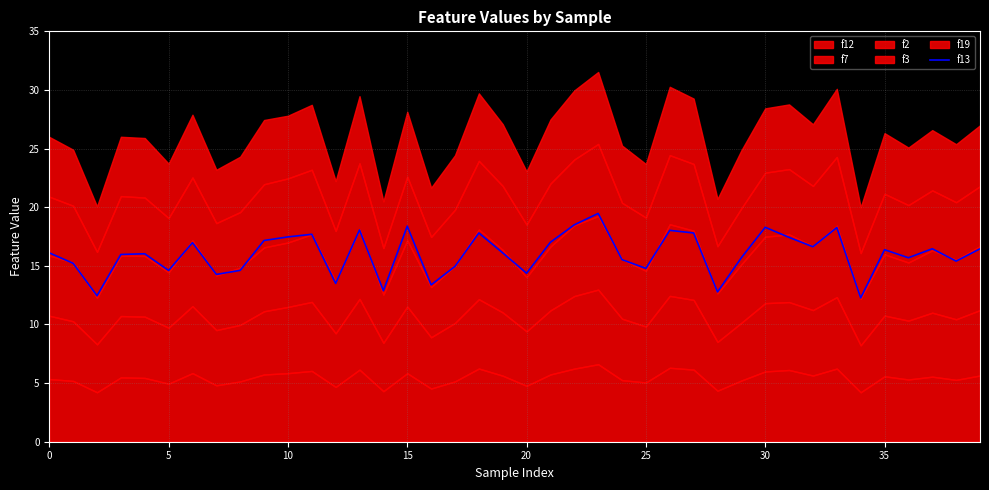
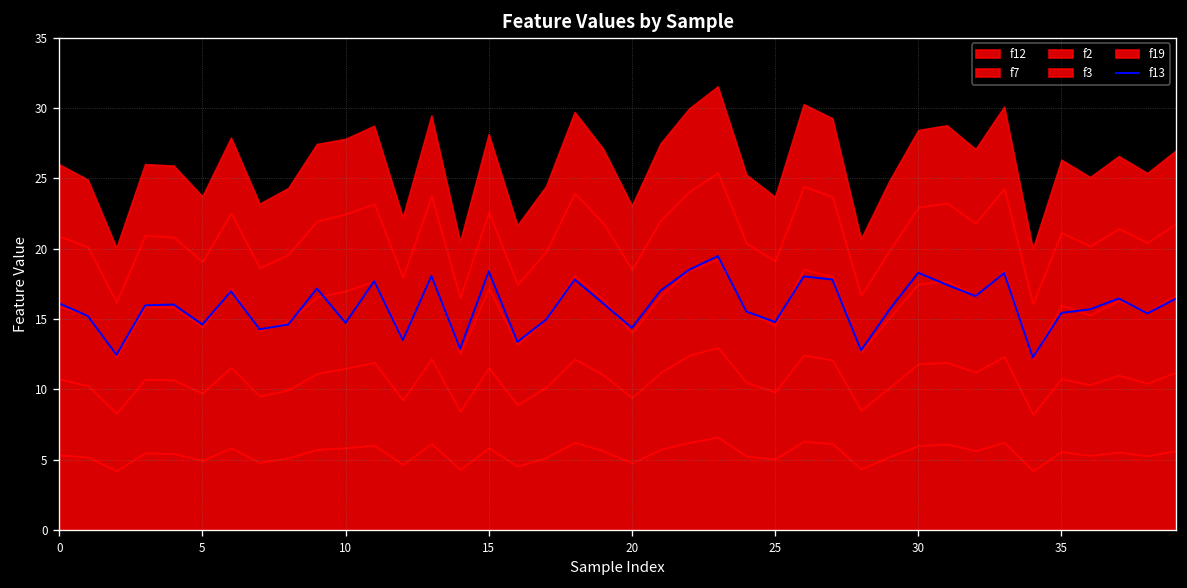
  {
    "f13": {
      "0": 16.1,
-     "10": 17.5,
+     "10": 14.7,
      "15": 18.4,
      "20": 14.4,
      "30": 18.3,
-     "35": 16.4
+     "35": 15.4
    }
  }
